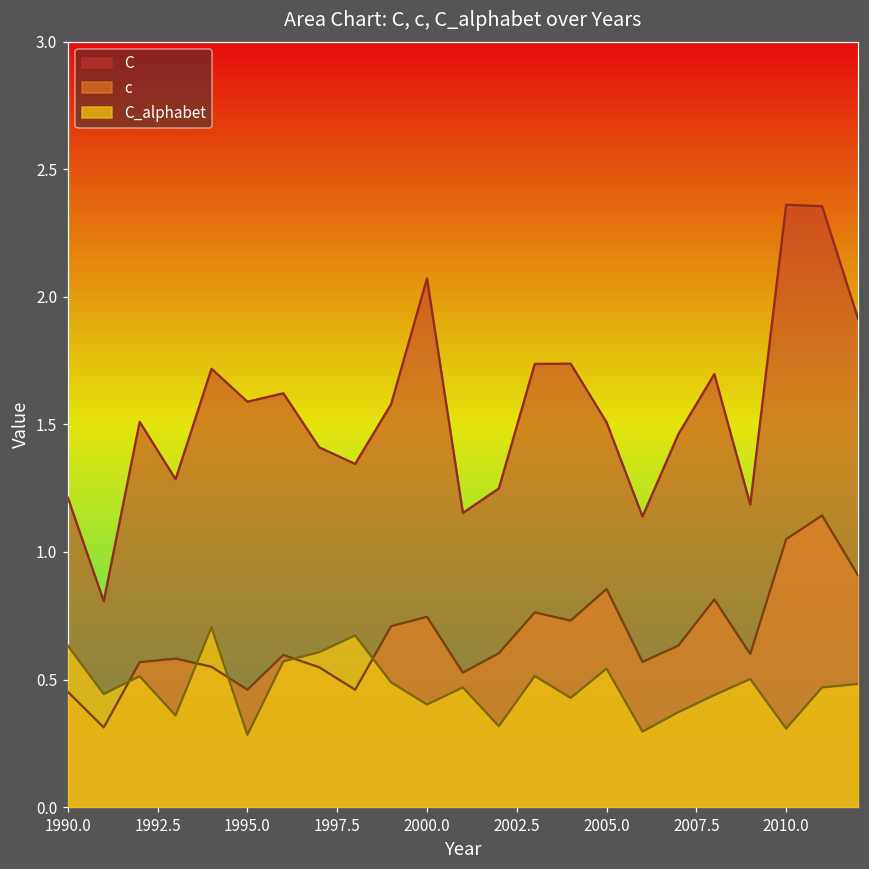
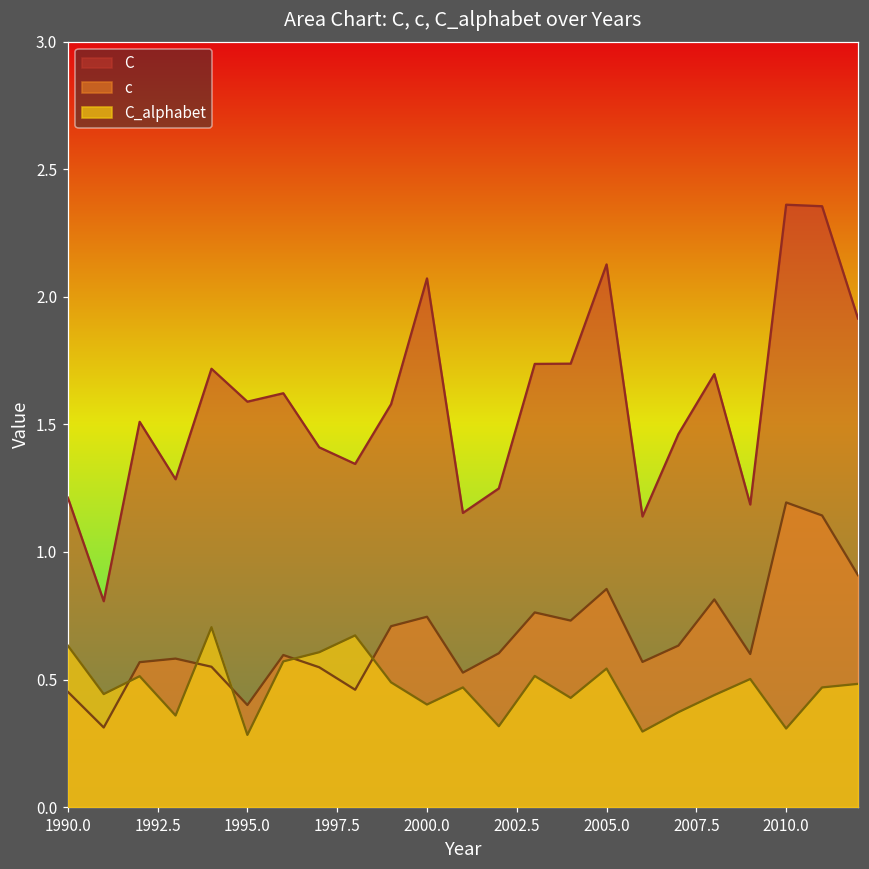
  {
    "C": {
      "1990.0": 1.21,
      "1995.0": 1.59,
      "2000.0": 2.07,
-     "2005.0": 1.51,
+     "2005.0": 2.13,
      "2010.0": 2.36
    },
    "c": {
      "1990.0": 0.45,
-     "1995.0": 0.46,
+     "1995.0": 0.40,
      "2000.0": 0.75,
      "2005.0": 0.86,
-     "2010.0": 1.05
+     "2010.0": 1.19
    },
    "C_alphabet": {
      "1990.0": 0.63,
      "1995.0": 0.28,
      "2000.0": 0.40,
      "2005.0": 0.54,
      "2010.0": 0.31
    }
  }
